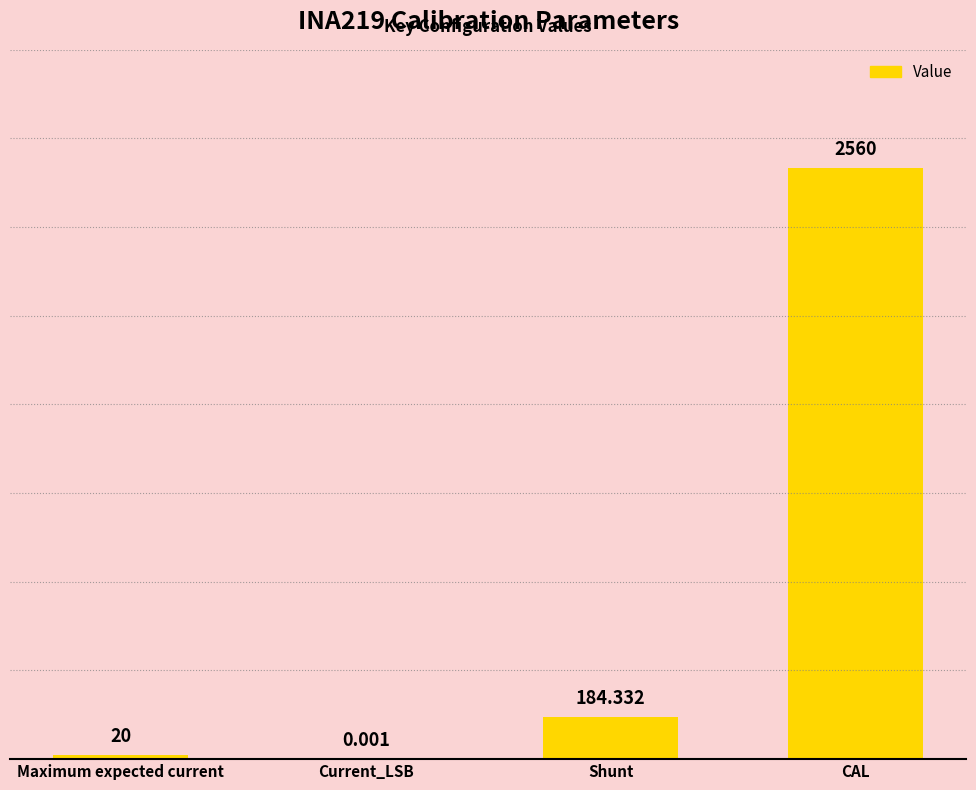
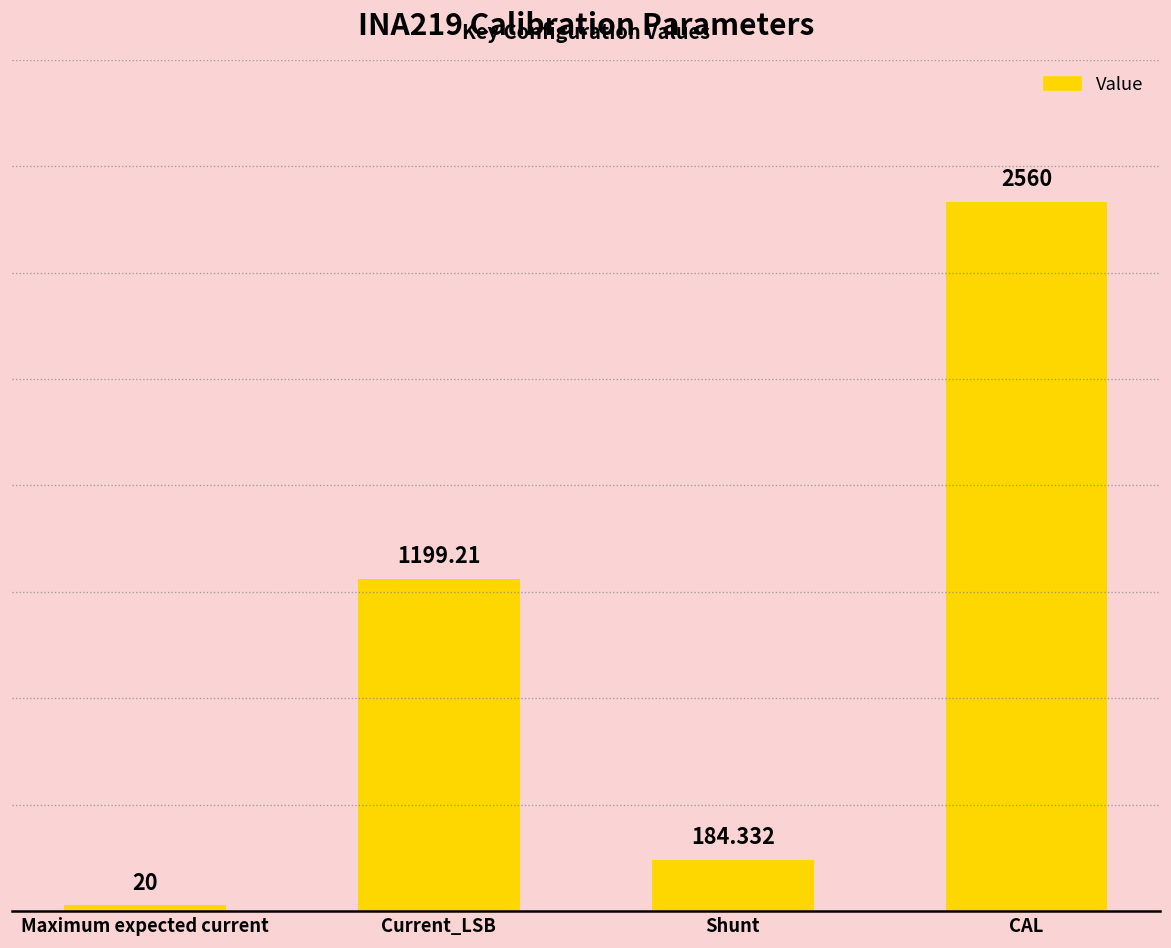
  {
    "Maximum expected current": 20,
-   "Current_LSB": 0.001,
+   "Current_LSB": 1199.21,
    "Shunt": 184.332,
    "CAL": 2560
  }
